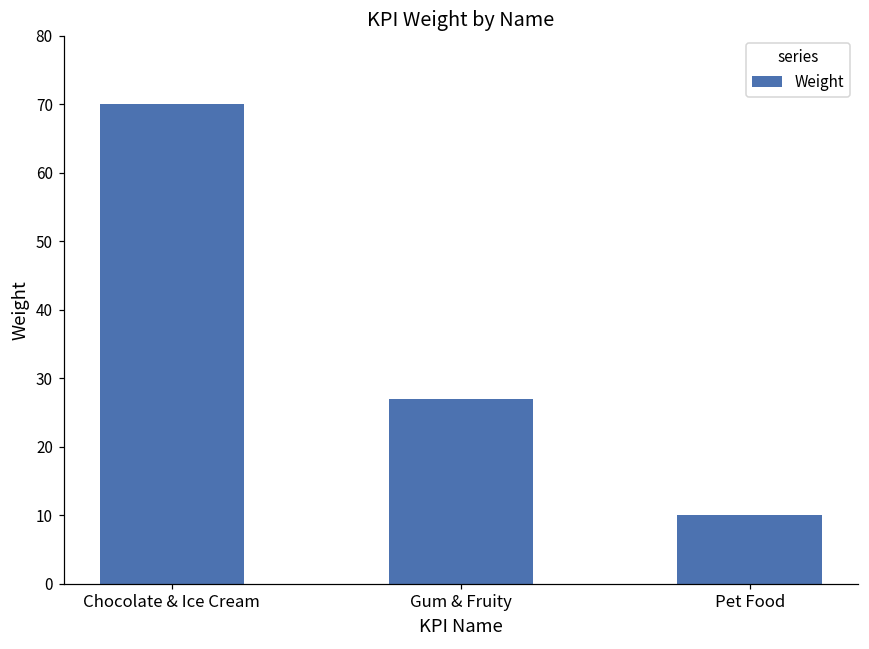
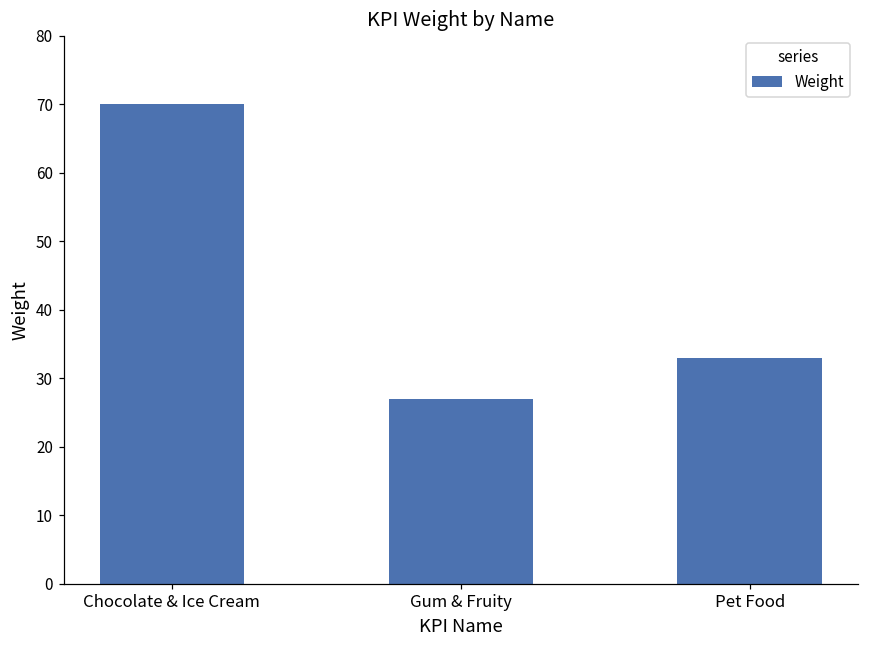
  {
    "Chocolate & Ice Cream": 70,
    "Gum & Fruity": 27,
-   "Pet Food": 10
+   "Pet Food": 33
  }
